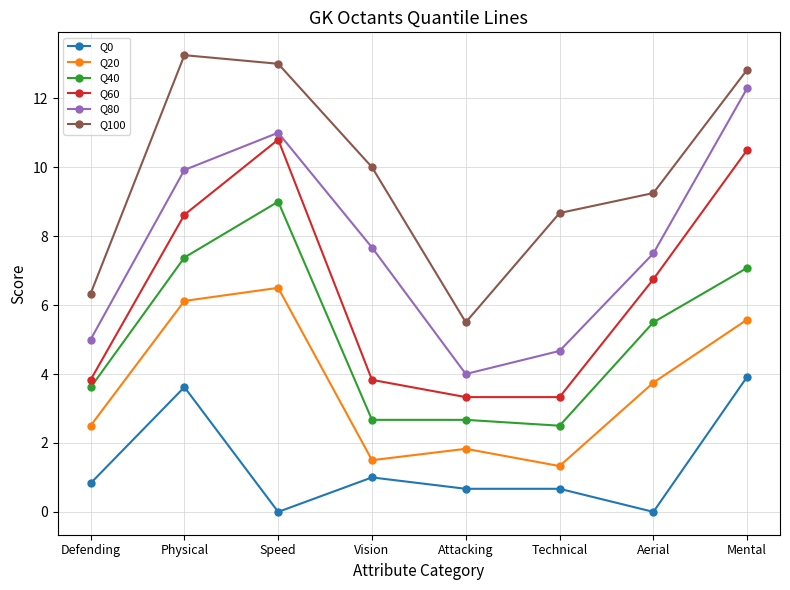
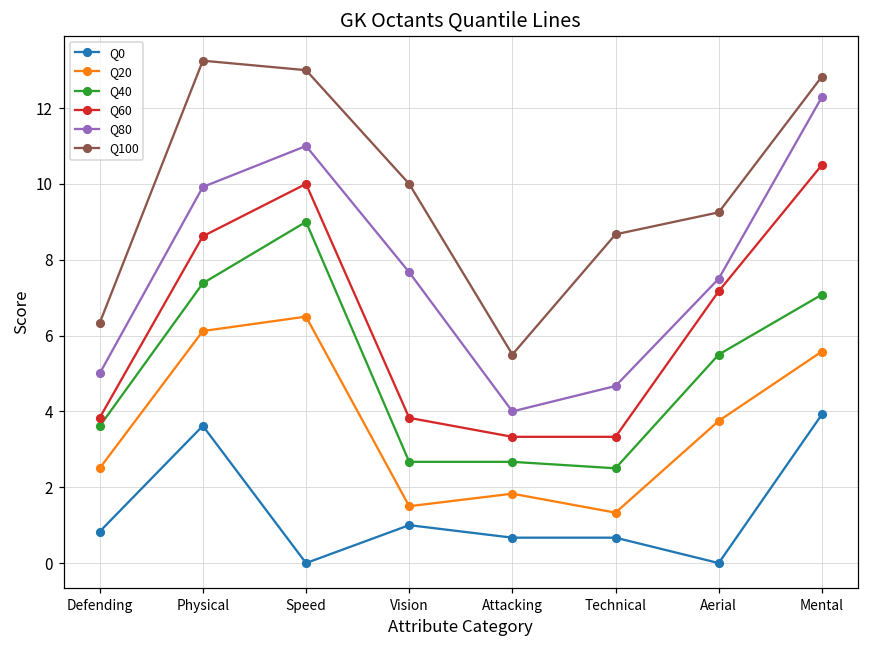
  {
    "Q0": {
      "Defending": 0.8,
      "Physical": 3.6,
      "Speed": 0.0,
      "Vision": 1.0,
      "Attacking": 0.7,
      "Technical": 0.7,
      "Aerial": 0.0,
      "Mental": 3.9
    },
    "Q20": {
      "Defending": 2.5,
      "Physical": 6.1,
      "Speed": 6.5,
      "Vision": 1.5,
      "Attacking": 1.8,
      "Technical": 1.3,
      "Aerial": 3.8,
      "Mental": 5.6
    },
    "Q40": {
      "Defending": 3.6,
      "Physical": 7.4,
      "Speed": 9.0,
      "Vision": 2.7,
      "Attacking": 2.7,
      "Technical": 2.5,
      "Aerial": 5.5,
      "Mental": 7.1
    },
    "Q60": {
      "Defending": 3.8,
      "Physical": 8.6,
-     "Speed": 10.8,
+     "Speed": 10.0,
      "Vision": 3.8,
      "Attacking": 3.3,
      "Technical": 3.3,
-     "Aerial": 6.8,
+     "Aerial": 7.2,
      "Mental": 10.5
    },
    "Q80": {
      "Defending": 5.0,
      "Physical": 9.9,
      "Speed": 11.0,
      "Vision": 7.7,
      "Attacking": 4.0,
      "Technical": 4.7,
      "Aerial": 7.5,
      "Mental": 12.3
    },
    "Q100": {
      "Defending": 6.3,
      "Physical": 13.3,
      "Speed": 13.0,
      "Vision": 10.0,
      "Attacking": 5.5,
      "Technical": 8.7,
      "Aerial": 9.3,
      "Mental": 12.8
    }
  }
